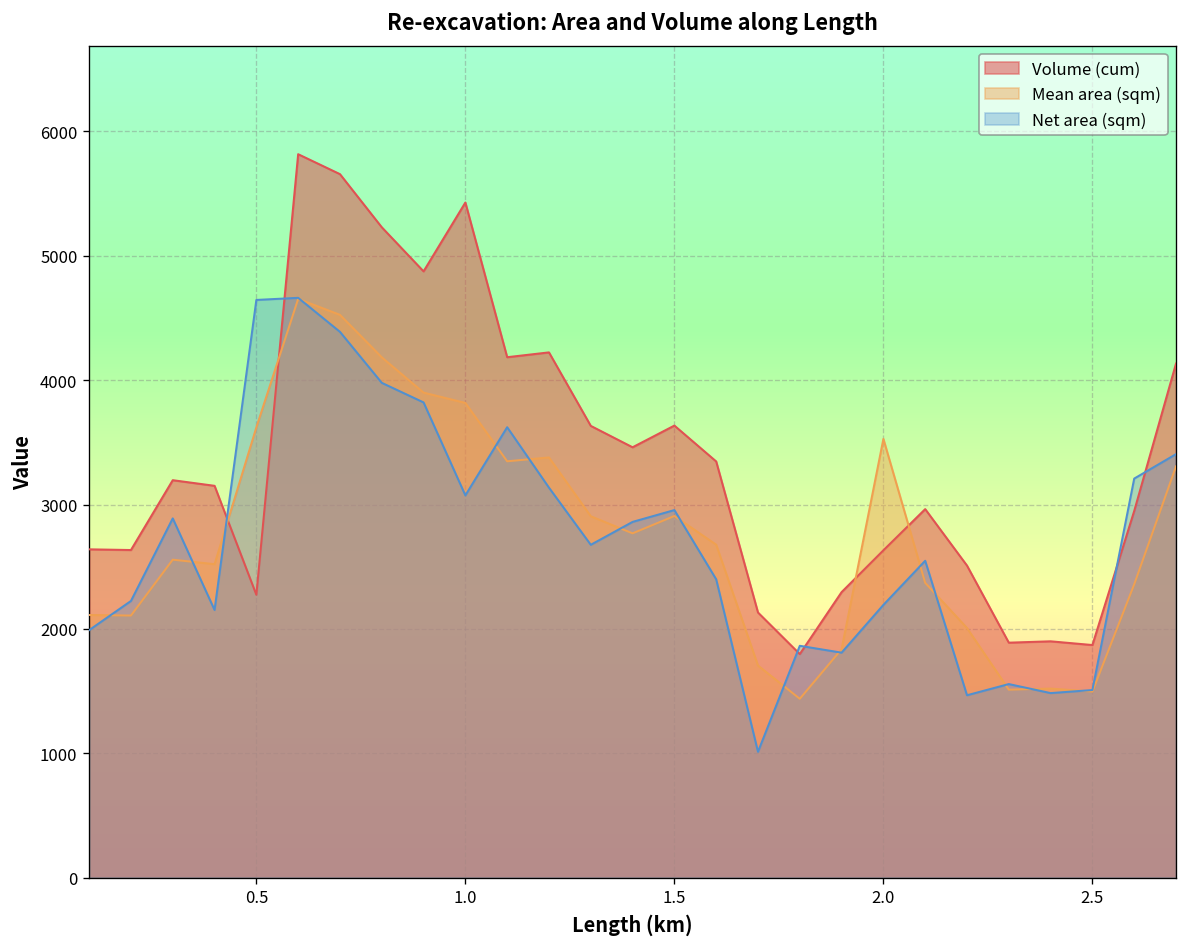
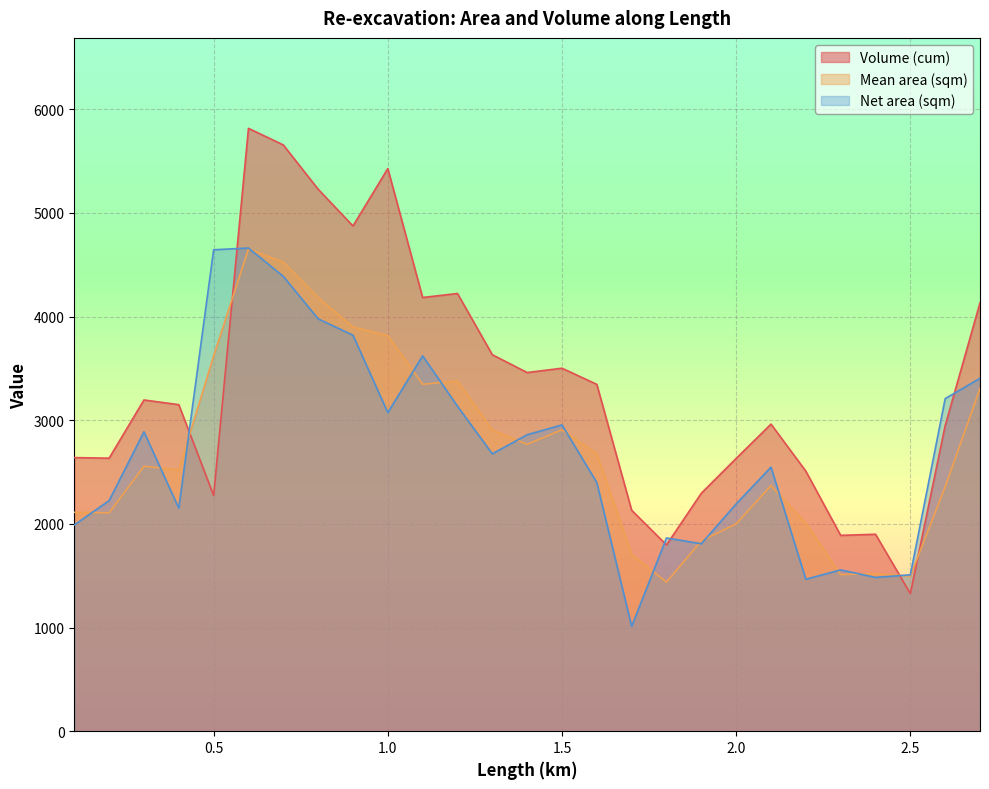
  {
    "Volume (cum)": {
      "0.5": 2270,
      "1.0": 5430,
-     "1.5": 3630,
+     "1.5": 3500,
      "2.0": 2630,
-     "2.5": 1870
+     "2.5": 1330
    },
    "Mean area (sqm)": {
      "0.5": 3620,
      "1.0": 3820,
      "1.5": 2910,
-     "2.0": 3530
+     "2.0": 2000
    },
    "Net area (sqm)": {
      "0.5": 4640,
      "1.0": 3070,
      "1.5": 2960,
      "2.0": 2190
    }
  }
